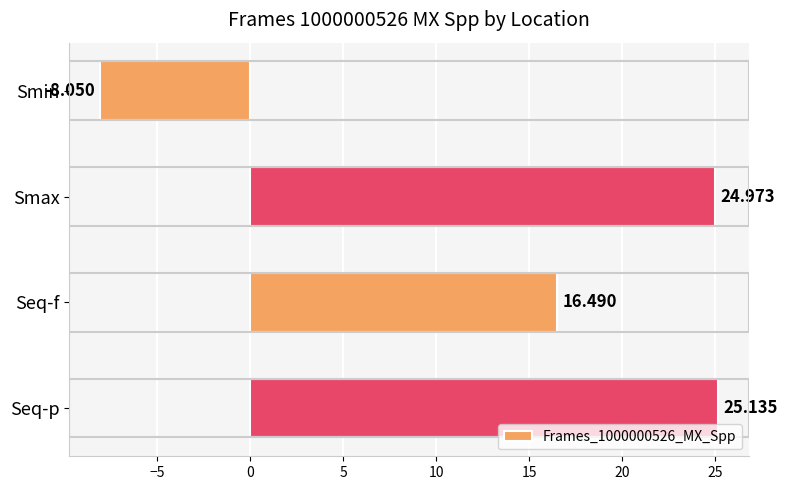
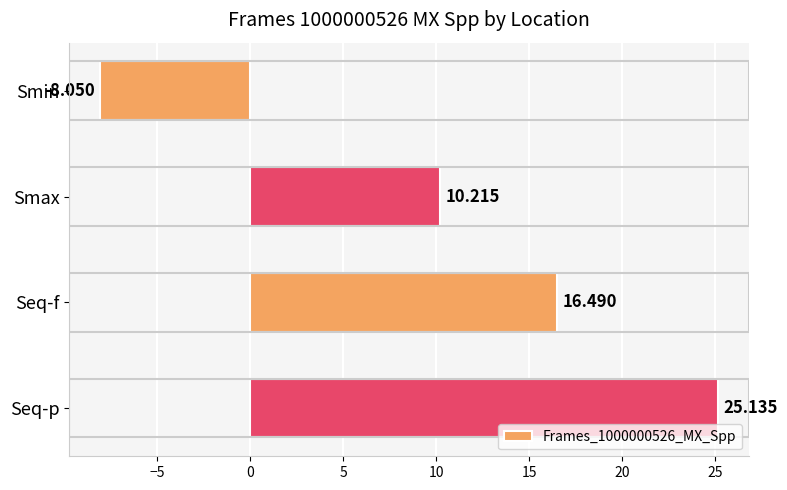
  {
    "Smin": -8.050,
-   "Smax": 24.973,
+   "Smax": 10.215,
    "Seq-f": 16.490,
    "Seq-p": 25.135
  }
